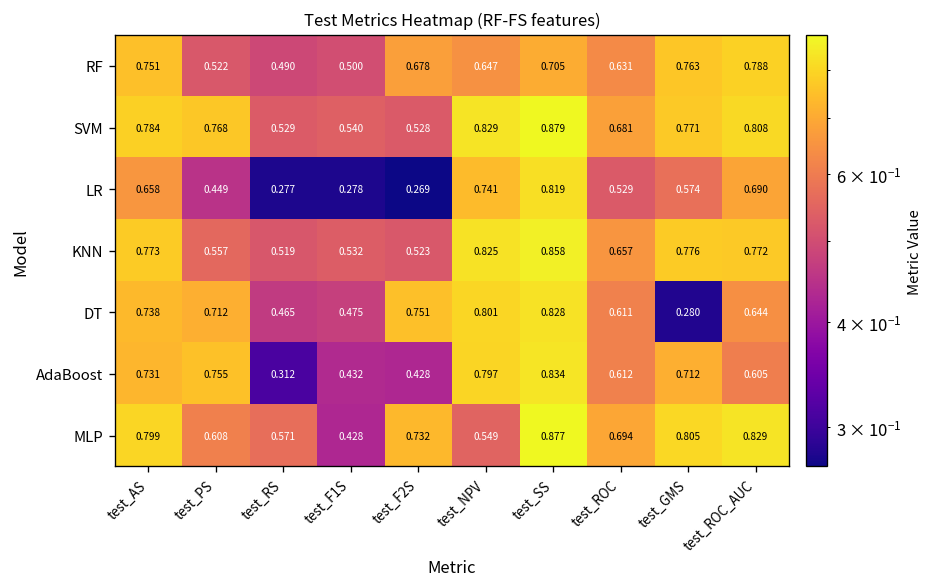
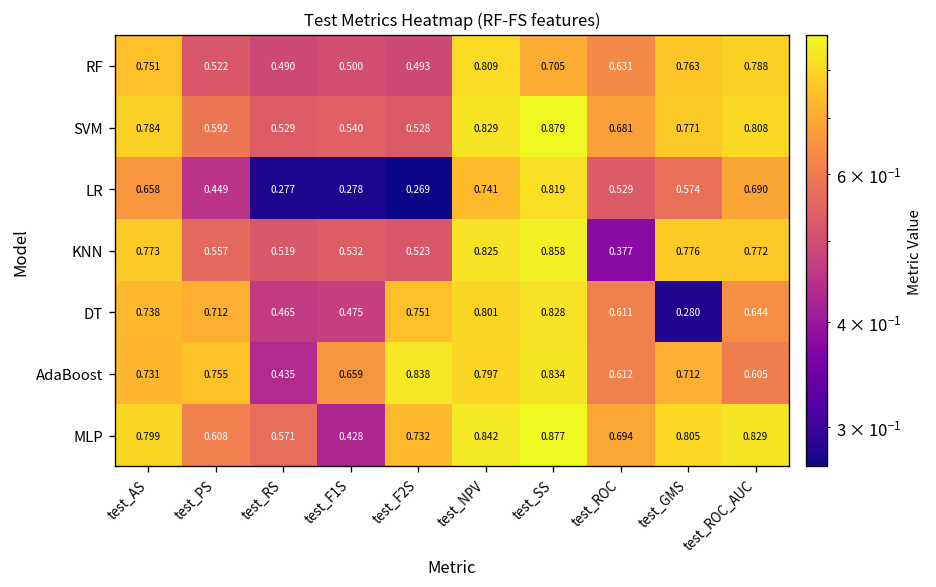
  {
    "RF": {
      "test_AS": 0.751,
      "test_PS": 0.522,
      "test_RS": 0.490,
      "test_F1S": 0.500,
-     "test_F2S": 0.678,
-     "test_NPV": 0.647,
+     "test_F2S": 0.493,
+     "test_NPV": 0.809,
      "test_SS": 0.705,
      "test_ROC": 0.631,
      "test_GMS": 0.763,
      "test_ROC_AUC": 0.788
    },
    "SVM": {
      "test_AS": 0.784,
-     "test_PS": 0.768,
+     "test_PS": 0.592,
      "test_RS": 0.529,
      "test_F1S": 0.540,
      "test_F2S": 0.528,
      "test_NPV": 0.829,
      "test_SS": 0.879,
      "test_ROC": 0.681,
      "test_GMS": 0.771,
      "test_ROC_AUC": 0.808
    },
    "LR": {
      "test_AS": 0.658,
      "test_PS": 0.449,
      "test_RS": 0.277,
      "test_F1S": 0.278,
      "test_F2S": 0.269,
      "test_NPV": 0.741,
      "test_SS": 0.819,
      "test_ROC": 0.529,
      "test_GMS": 0.574,
      "test_ROC_AUC": 0.690
    },
    "KNN": {
      "test_AS": 0.773,
      "test_PS": 0.557,
      "test_RS": 0.519,
      "test_F1S": 0.532,
      "test_F2S": 0.523,
      "test_NPV": 0.825,
      "test_SS": 0.858,
-     "test_ROC": 0.657,
+     "test_ROC": 0.377,
      "test_GMS": 0.776,
      "test_ROC_AUC": 0.772
    },
    "DT": {
      "test_AS": 0.738,
      "test_PS": 0.712,
      "test_RS": 0.465,
      "test_F1S": 0.475,
      "test_F2S": 0.751,
      "test_NPV": 0.801,
      "test_SS": 0.828,
      "test_ROC": 0.611,
      "test_GMS": 0.280,
      "test_ROC_AUC": 0.644
    },
    "AdaBoost": {
      "test_AS": 0.731,
      "test_PS": 0.755,
-     "test_RS": 0.312,
-     "test_F1S": 0.432,
-     "test_F2S": 0.428,
+     "test_RS": 0.435,
+     "test_F1S": 0.659,
+     "test_F2S": 0.838,
      "test_NPV": 0.797,
      "test_SS": 0.834,
      "test_ROC": 0.612,
      "test_GMS": 0.712,
      "test_ROC_AUC": 0.605
    },
    "MLP": {
      "test_AS": 0.799,
      "test_PS": 0.608,
      "test_RS": 0.571,
      "test_F1S": 0.428,
      "test_F2S": 0.732,
-     "test_NPV": 0.549,
+     "test_NPV": 0.842,
      "test_SS": 0.877,
      "test_ROC": 0.694,
      "test_GMS": 0.805,
      "test_ROC_AUC": 0.829
    }
  }
